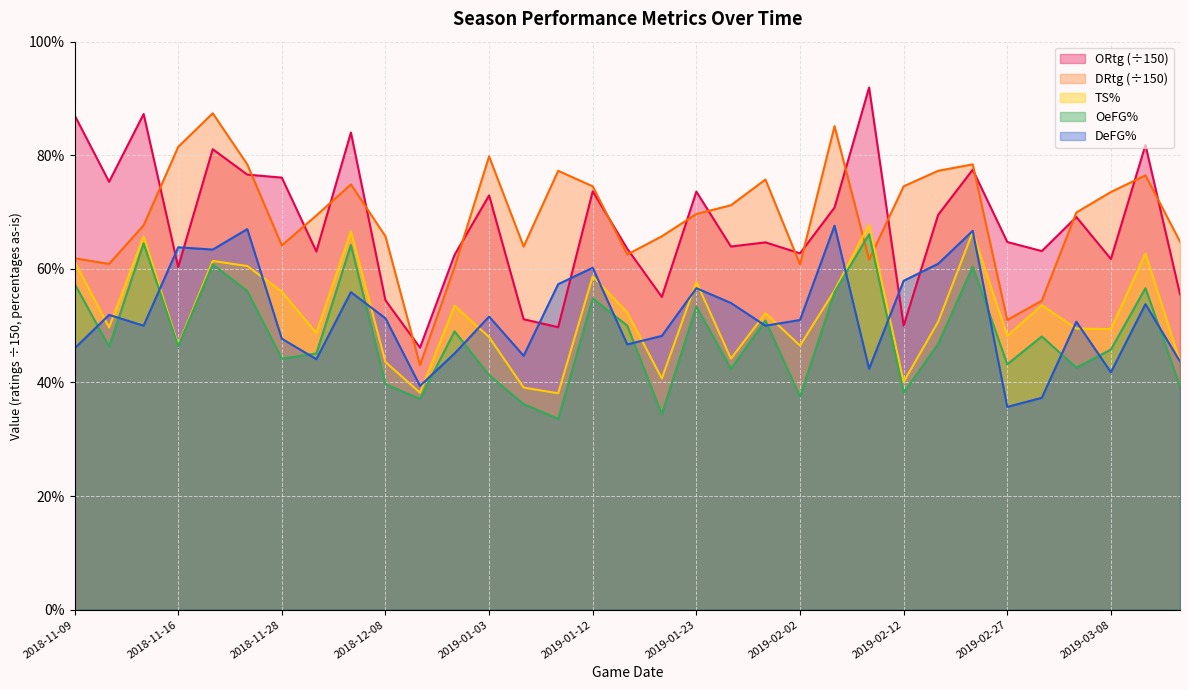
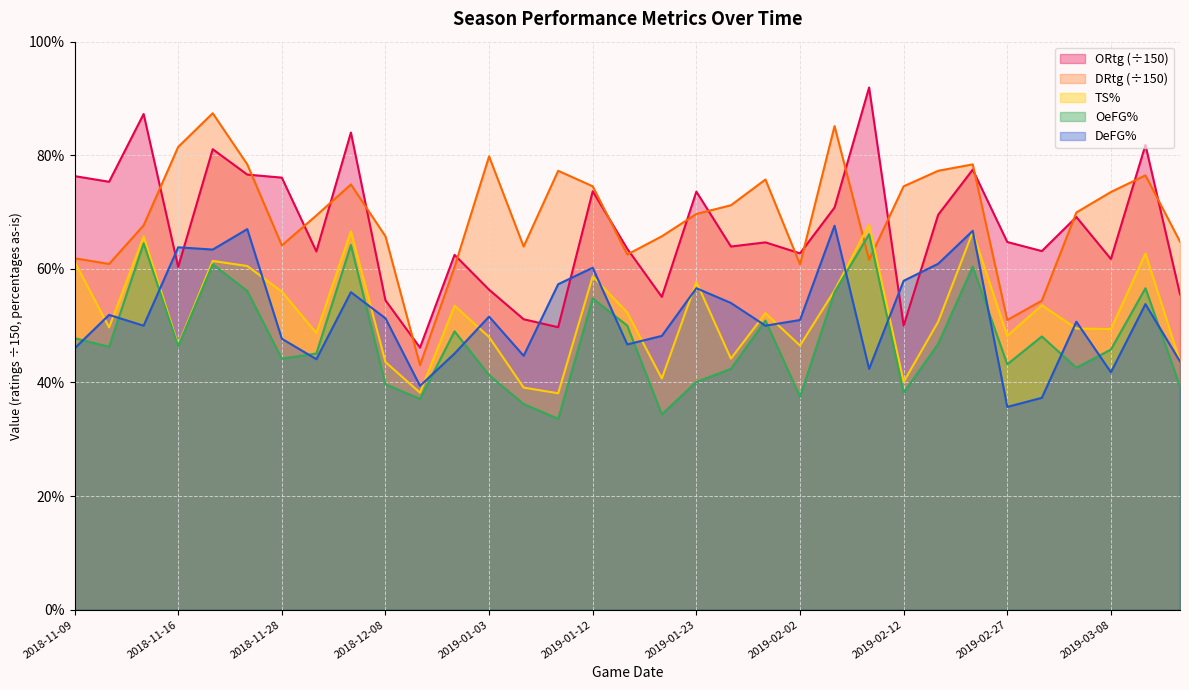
  {
    "ORtg (÷150)": {
-     "2018-11-09": "87%",
+     "2018-11-09": "76%",
      "2018-11-16": "60%",
      "2018-11-28": "76%",
      "2018-12-08": "54%",
-     "2019-01-03": "73%",
+     "2019-01-03": "56%",
      "2019-01-12": "74%",
      "2019-01-23": "74%",
      "2019-02-02": "63%",
      "2019-02-12": "50%",
      "2019-02-27": "65%",
      "2019-03-08": "62%"
    },
    "OeFG%": {
-     "2018-11-09": "57%",
+     "2018-11-09": "48%",
      "2018-11-28": "44%",
      "2018-12-08": "40%",
      "2019-01-03": "41%",
      "2019-01-12": "55%",
-     "2019-01-23": "53%",
+     "2019-01-23": "40%",
      "2019-02-02": "38%",
      "2019-02-12": "38%",
      "2019-02-27": "43%",
      "2019-03-08": "46%"
    },
    "DeFG%": {
      "2018-11-09": "46%",
      "2018-11-16": "64%",
      "2018-11-28": "48%",
      "2018-12-08": "51%",
      "2019-01-03": "52%",
      "2019-01-12": "60%",
      "2019-01-23": "57%",
      "2019-02-02": "51%",
      "2019-02-12": "58%",
      "2019-02-27": "36%",
      "2019-03-08": "42%"
    }
  }
